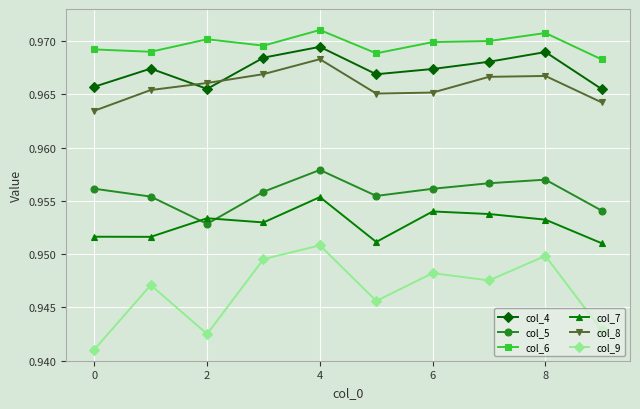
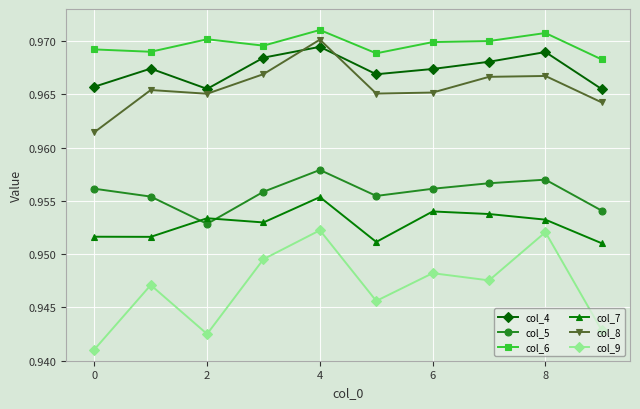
  {
    "col_6": {
      "0": 0.9692,
      "2": 0.9702,
      "4": 0.9710,
      "6": 0.9699,
      "8": 0.9707
    },
    "col_8": {
-     "0": 0.9635,
-     "2": 0.9661,
-     "4": 0.9683,
+     "0": 0.9614,
+     "2": 0.9650,
+     "4": 0.9701,
      "6": 0.9652,
      "8": 0.9667
    },
    "col_9": {
      "0": 0.9411,
      "2": 0.9425,
-     "4": 0.9508,
+     "4": 0.9522,
      "6": 0.9482,
-     "8": 0.9498
+     "8": 0.9521
    }
  }
